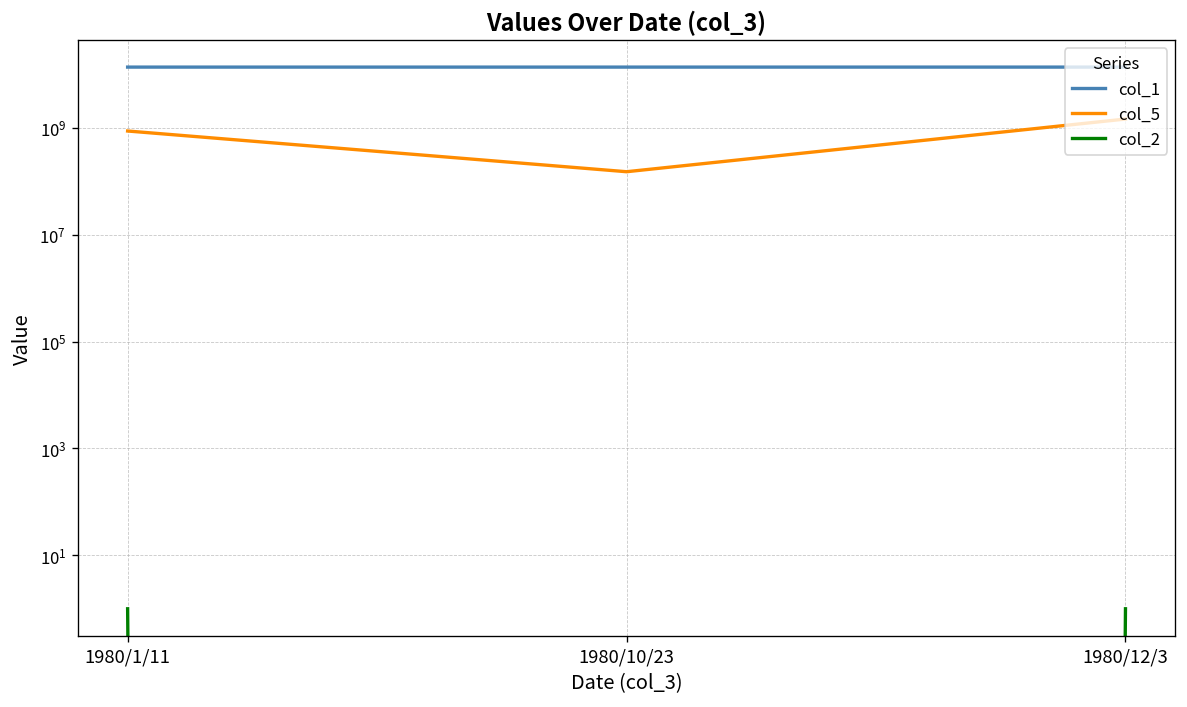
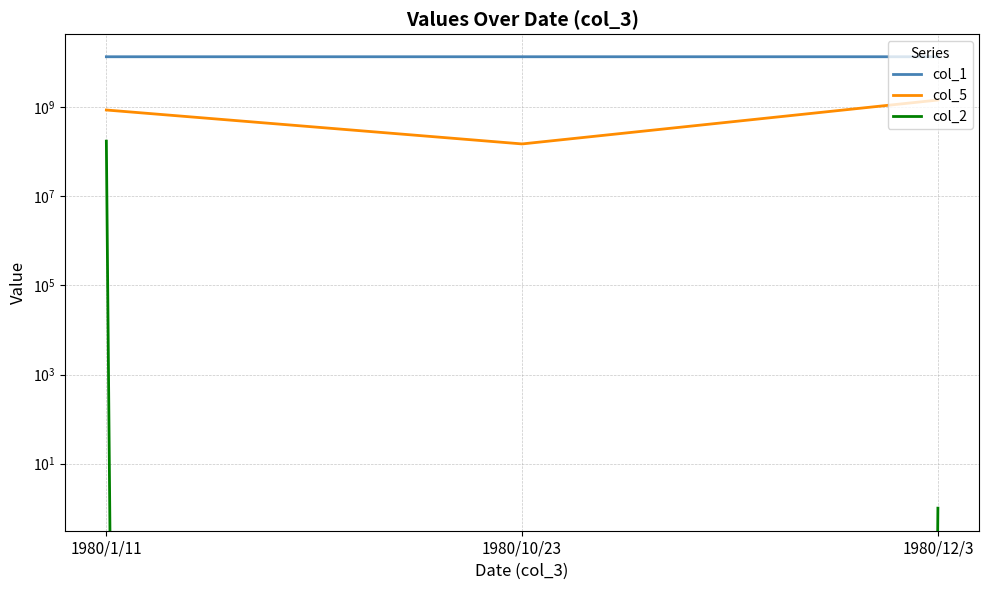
  {
    "col_1": {
      "1980/1/11": 14000000000,
      "1980/10/23": 14000000000
    },
    "col_5": {
      "1980/1/11": 900000000,
      "1980/10/23": 150000000
    },
    "col_2": {
-     "1980/1/11": 1,
+     "1980/1/11": 170000000,
      "1980/12/3": 1
    }
  }
